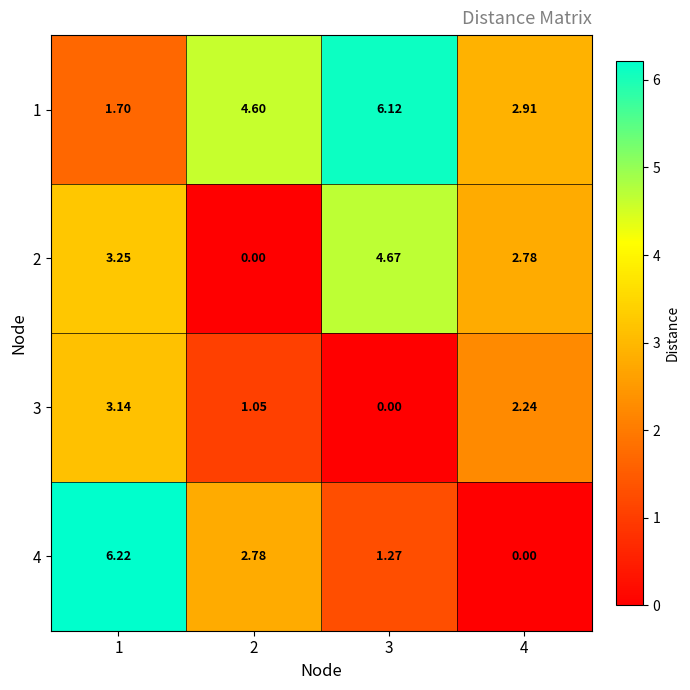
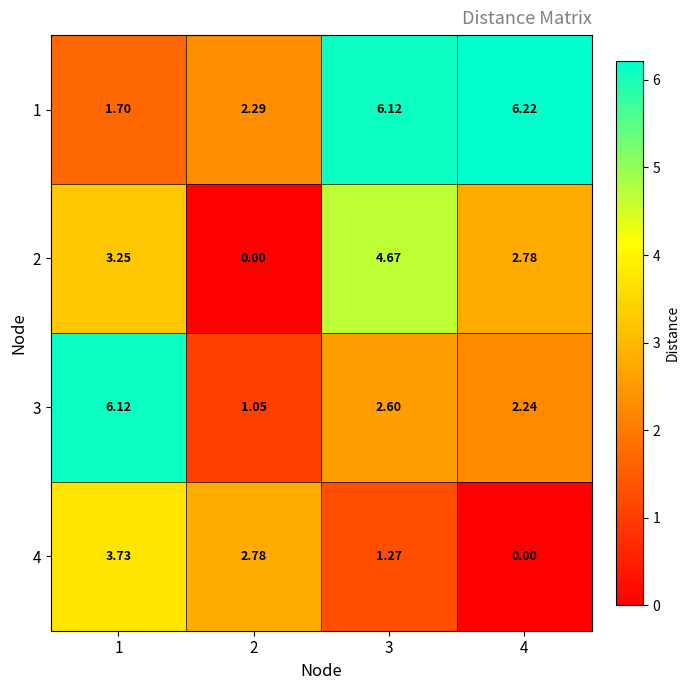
  {
    "1": {
      "1": 1.70,
-     "2": 4.60,
+     "2": 2.29,
      "3": 6.12,
-     "4": 2.91
+     "4": 6.22
    },
    "2": {
      "1": 3.25,
      "2": 0.00,
      "3": 4.67,
      "4": 2.78
    },
    "3": {
-     "1": 3.14,
+     "1": 6.12,
      "2": 1.05,
-     "3": 0.00,
+     "3": 2.60,
      "4": 2.24
    },
    "4": {
-     "1": 6.22,
+     "1": 3.73,
      "2": 2.78,
      "3": 1.27,
      "4": 0.00
    }
  }
